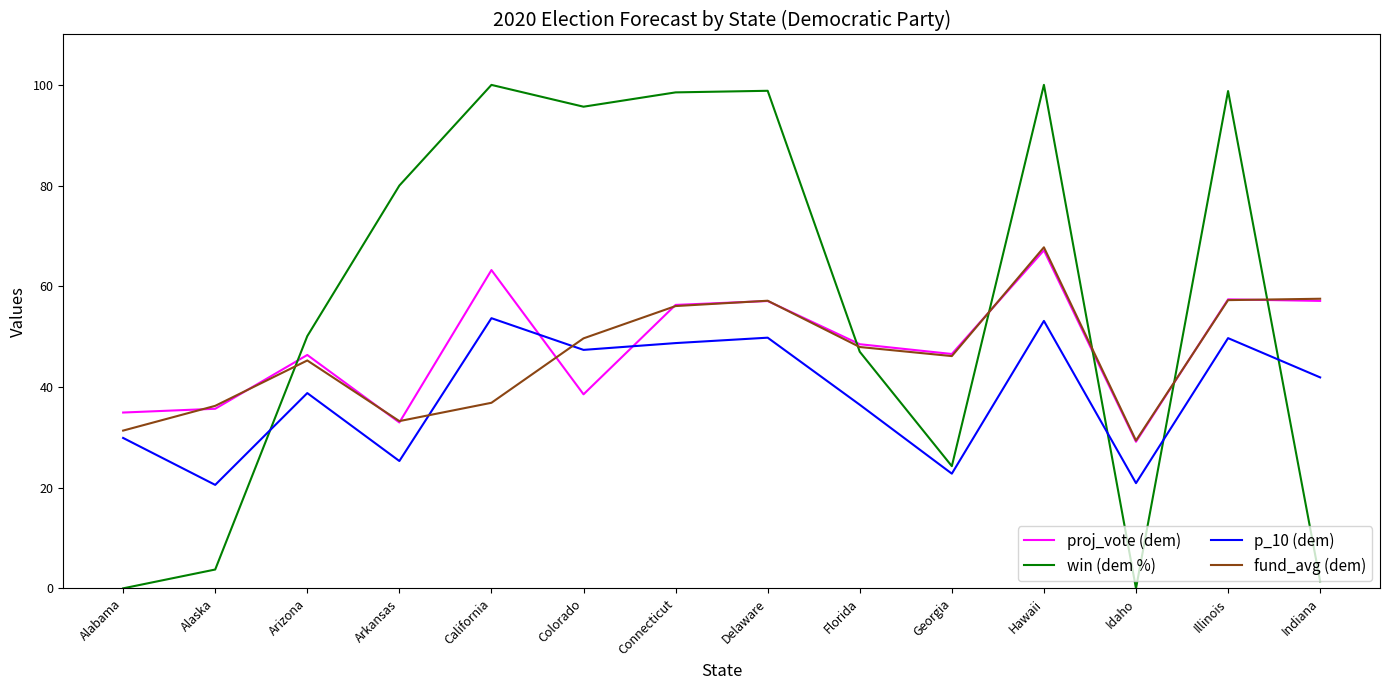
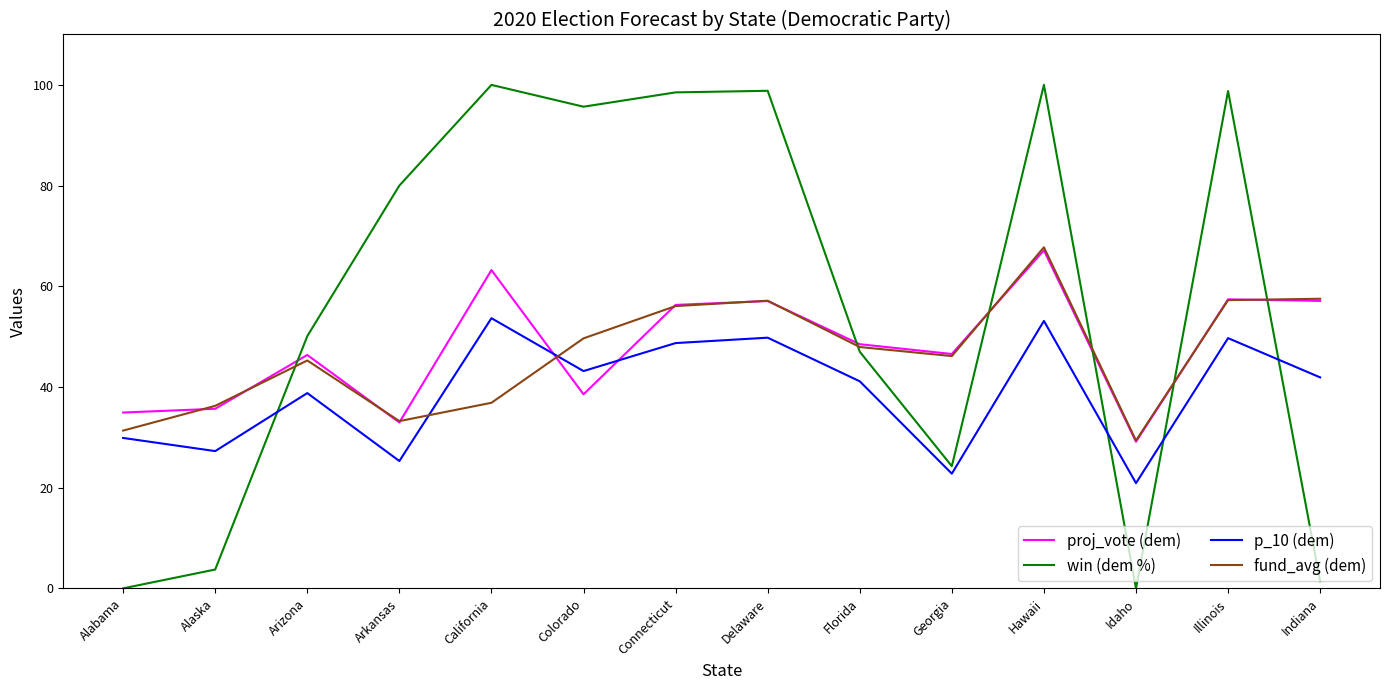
  {
    "proj_vote (dem)": {
      "Alabama": 35,
      "Alaska": 36,
      "Arizona": 46,
      "California": 63,
      "Colorado": 39,
      "Florida": 48,
      "Hawaii": 67
    },
    "win (dem %)": {
      "Alabama": 0,
      "Alaska": 4,
      "Arizona": 50,
      "Arkansas": 80,
      "California": 100,
      "Colorado": 96,
      "Connecticut": 99,
      "Delaware": 99,
      "Florida": 47,
      "Georgia": 24,
      "Hawaii": 100,
      "Idaho": 0,
      "Illinois": 99,
      "Indiana": 1
    },
    "p_10 (dem)": {
      "Alabama": 30,
-     "Alaska": 21,
+     "Alaska": 27,
      "Arizona": 39,
      "Arkansas": 25,
      "California": 54,
-     "Colorado": 47,
+     "Colorado": 43,
      "Connecticut": 49,
      "Delaware": 50,
-     "Florida": 36,
+     "Florida": 41,
      "Georgia": 23,
      "Hawaii": 53,
      "Idaho": 21,
      "Illinois": 50,
      "Indiana": 42
    },
    "fund_avg (dem)": {
      "Alabama": 31,
      "Alaska": 36,
      "Arizona": 45,
      "California": 37,
      "Colorado": 50,
      "Florida": 48,
      "Hawaii": 68
    }
  }
